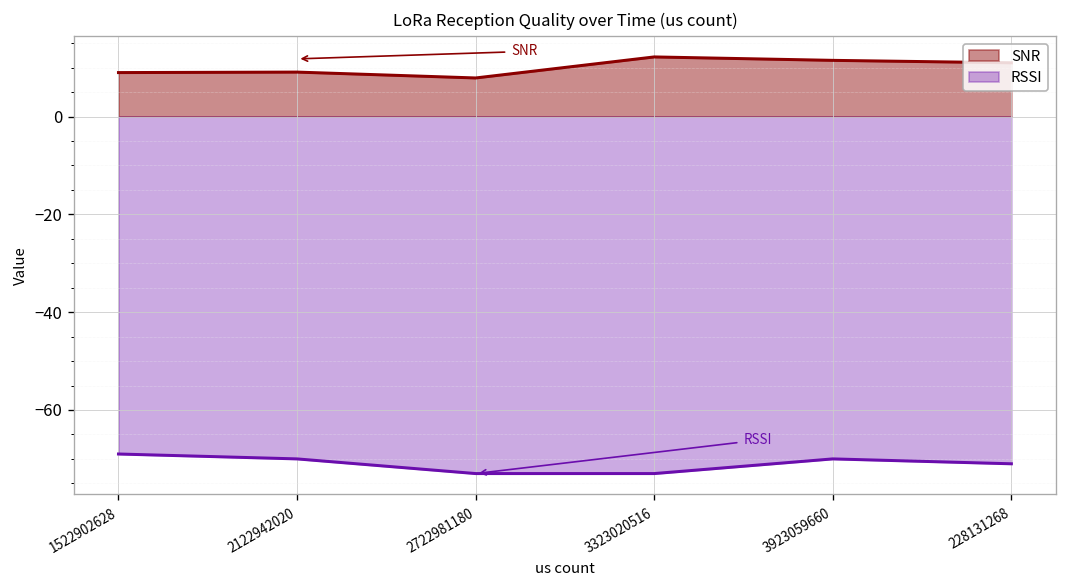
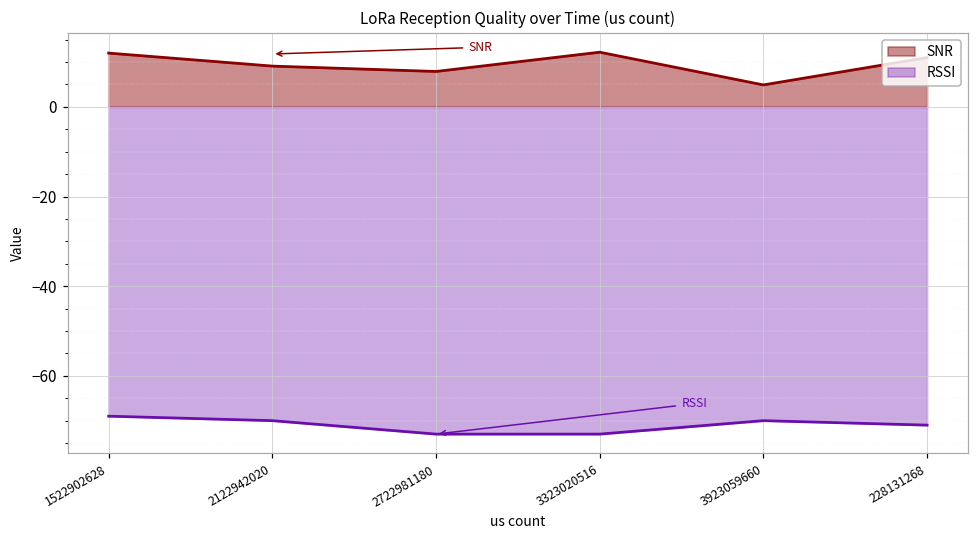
  {
    "SNR": {
-     "1522902628": 9,
+     "1522902628": 12,
      "2122942020": 9,
      "2722981180": 8,
      "3323020516": 12,
-     "3923059660": 12
+     "3923059660": 5
    }
  }
